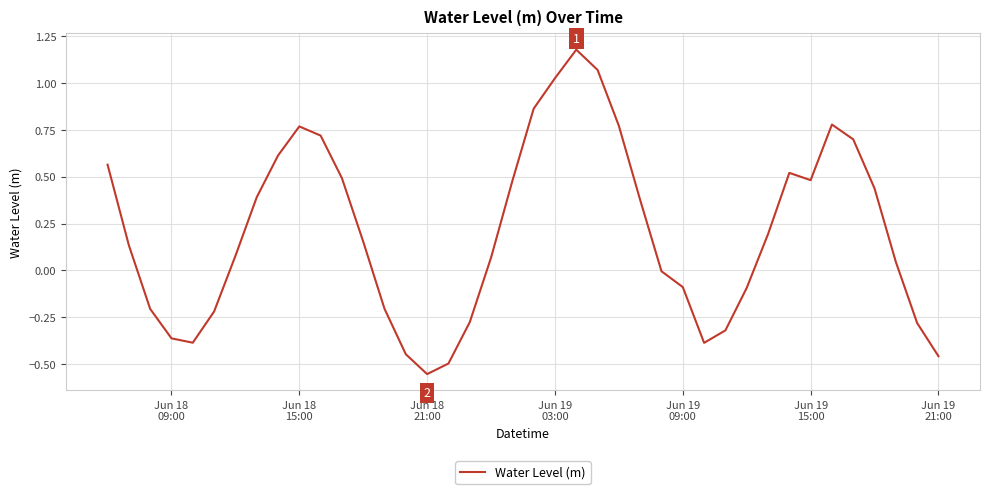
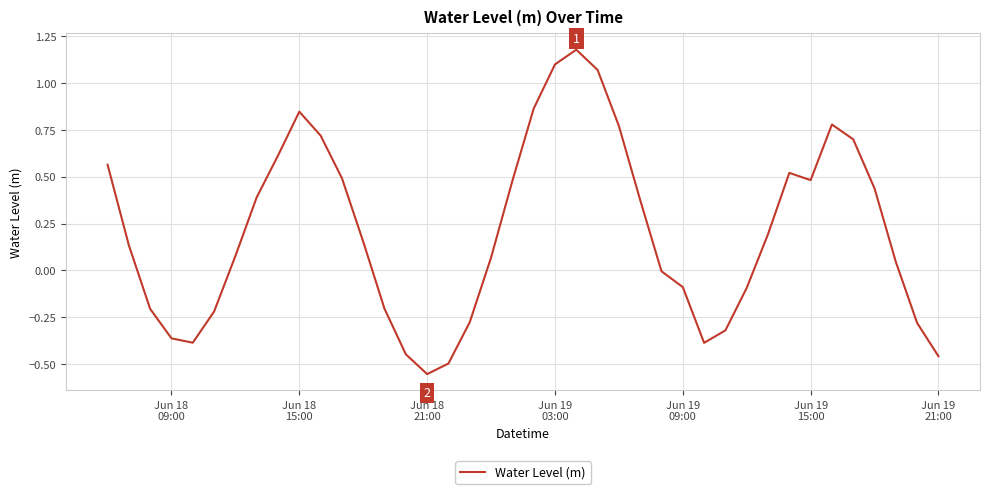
  {
    "Jun 18 09:00": -0.36,
-   "Jun 18 15:00": 0.77,
-   "Jun 19 03:00": 1.03,
+   "Jun 18 15:00": 0.85,
+   "Jun 19 03:00": 1.10,
    "Jun 19 09:00": -0.09,
    "Jun 19 15:00": 0.48,
    "Jun 19 21:00": -0.46
  }
